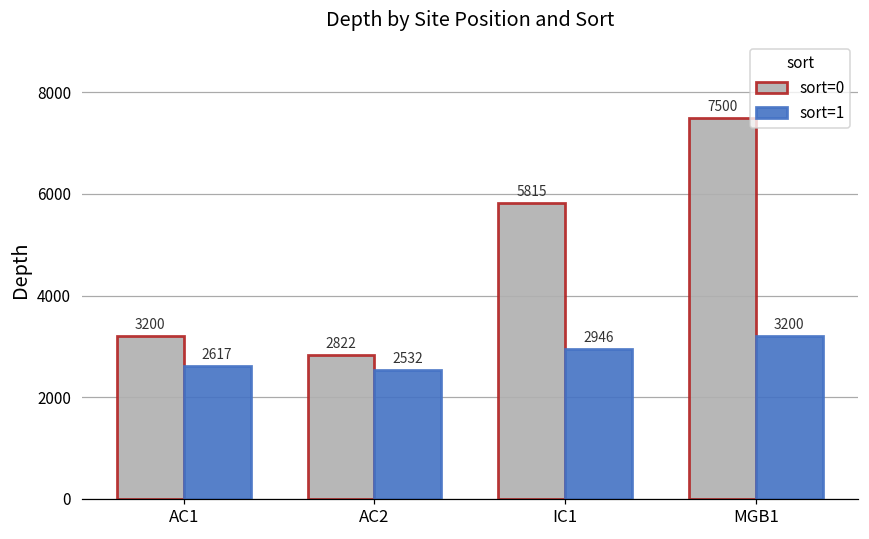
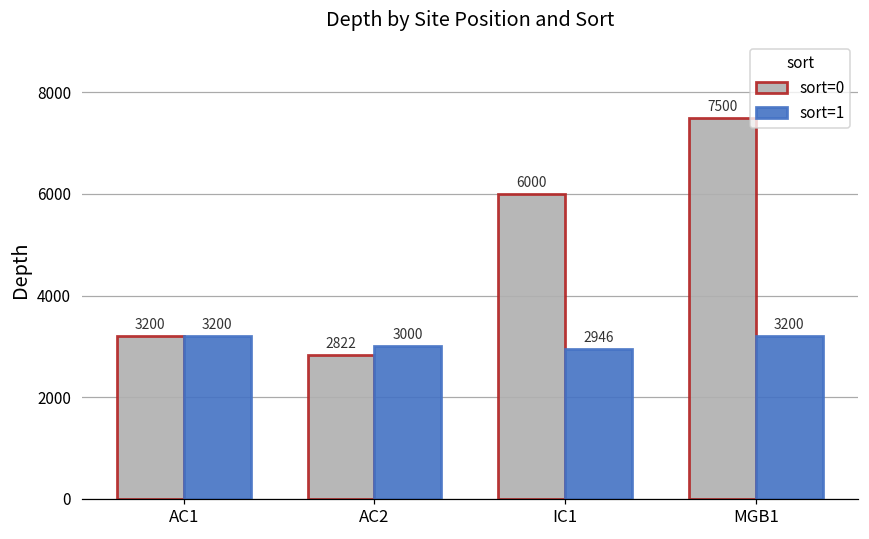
  {
    "sort=0": {
      "AC1": 3200,
      "AC2": 2822,
-     "IC1": 5815,
+     "IC1": 6000,
      "MGB1": 7500
    },
    "sort=1": {
-     "AC1": 2617,
-     "AC2": 2532,
+     "AC1": 3200,
+     "AC2": 3000,
      "IC1": 2946,
      "MGB1": 3200
    }
  }
